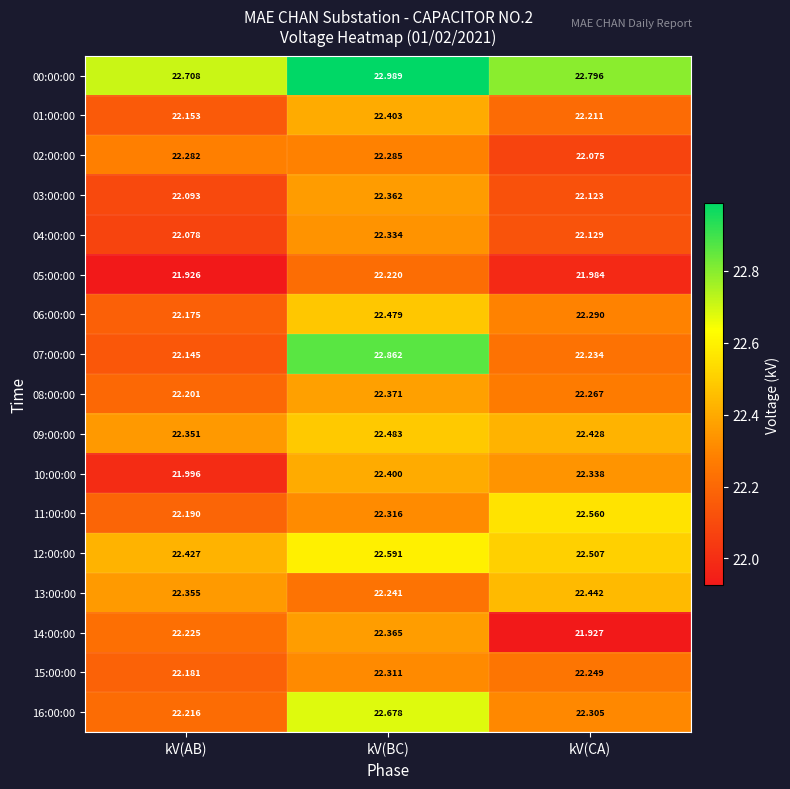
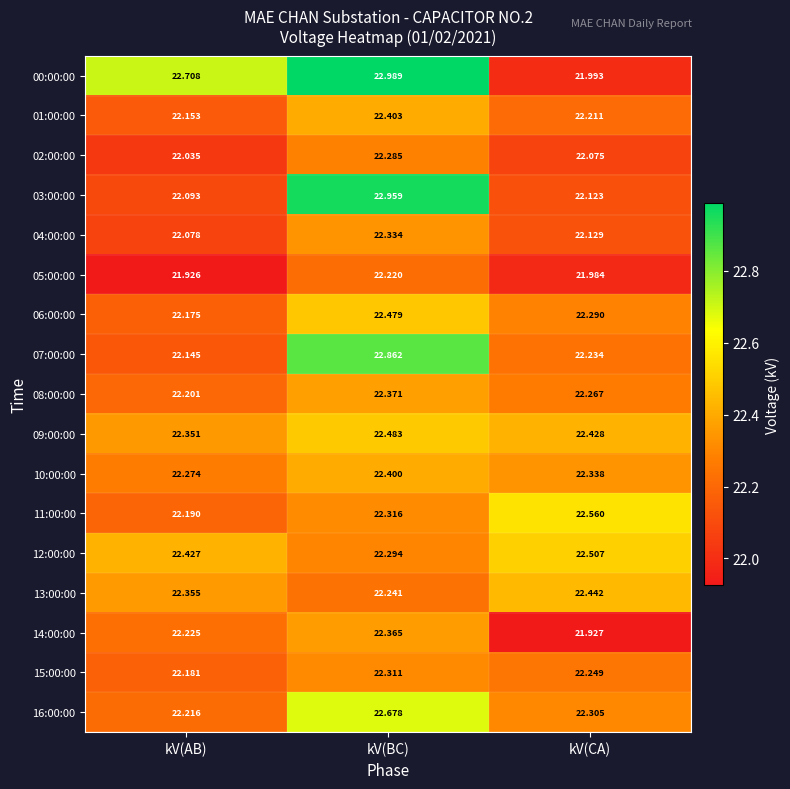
  {
    "00:00:00": {
      "kV(AB)": 22.708,
      "kV(BC)": 22.989,
-     "kV(CA)": 22.796
+     "kV(CA)": 21.993
    },
    "01:00:00": {
      "kV(AB)": 22.153,
      "kV(BC)": 22.403,
      "kV(CA)": 22.211
    },
    "02:00:00": {
-     "kV(AB)": 22.282,
+     "kV(AB)": 22.035,
      "kV(BC)": 22.285,
      "kV(CA)": 22.075
    },
    "03:00:00": {
      "kV(AB)": 22.093,
-     "kV(BC)": 22.362,
+     "kV(BC)": 22.959,
      "kV(CA)": 22.123
    },
    "04:00:00": {
      "kV(AB)": 22.078,
      "kV(BC)": 22.334,
      "kV(CA)": 22.129
    },
    "05:00:00": {
      "kV(AB)": 21.926,
      "kV(BC)": 22.220,
      "kV(CA)": 21.984
    },
    "06:00:00": {
      "kV(AB)": 22.175,
      "kV(BC)": 22.479,
      "kV(CA)": 22.290
    },
    "07:00:00": {
      "kV(AB)": 22.145,
      "kV(BC)": 22.862,
      "kV(CA)": 22.234
    },
    "08:00:00": {
      "kV(AB)": 22.201,
      "kV(BC)": 22.371,
      "kV(CA)": 22.267
    },
    "09:00:00": {
      "kV(AB)": 22.351,
      "kV(BC)": 22.483,
      "kV(CA)": 22.428
    },
    "10:00:00": {
-     "kV(AB)": 21.996,
+     "kV(AB)": 22.274,
      "kV(BC)": 22.400,
      "kV(CA)": 22.338
    },
    "11:00:00": {
      "kV(AB)": 22.190,
      "kV(BC)": 22.316,
      "kV(CA)": 22.560
    },
    "12:00:00": {
      "kV(AB)": 22.427,
-     "kV(BC)": 22.591,
+     "kV(BC)": 22.294,
      "kV(CA)": 22.507
    },
    "13:00:00": {
      "kV(AB)": 22.355,
      "kV(BC)": 22.241,
      "kV(CA)": 22.442
    },
    "14:00:00": {
      "kV(AB)": 22.225,
      "kV(BC)": 22.365,
      "kV(CA)": 21.927
    },
    "15:00:00": {
      "kV(AB)": 22.181,
      "kV(BC)": 22.311,
      "kV(CA)": 22.249
    },
    "16:00:00": {
      "kV(AB)": 22.216,
      "kV(BC)": 22.678,
      "kV(CA)": 22.305
    }
  }
